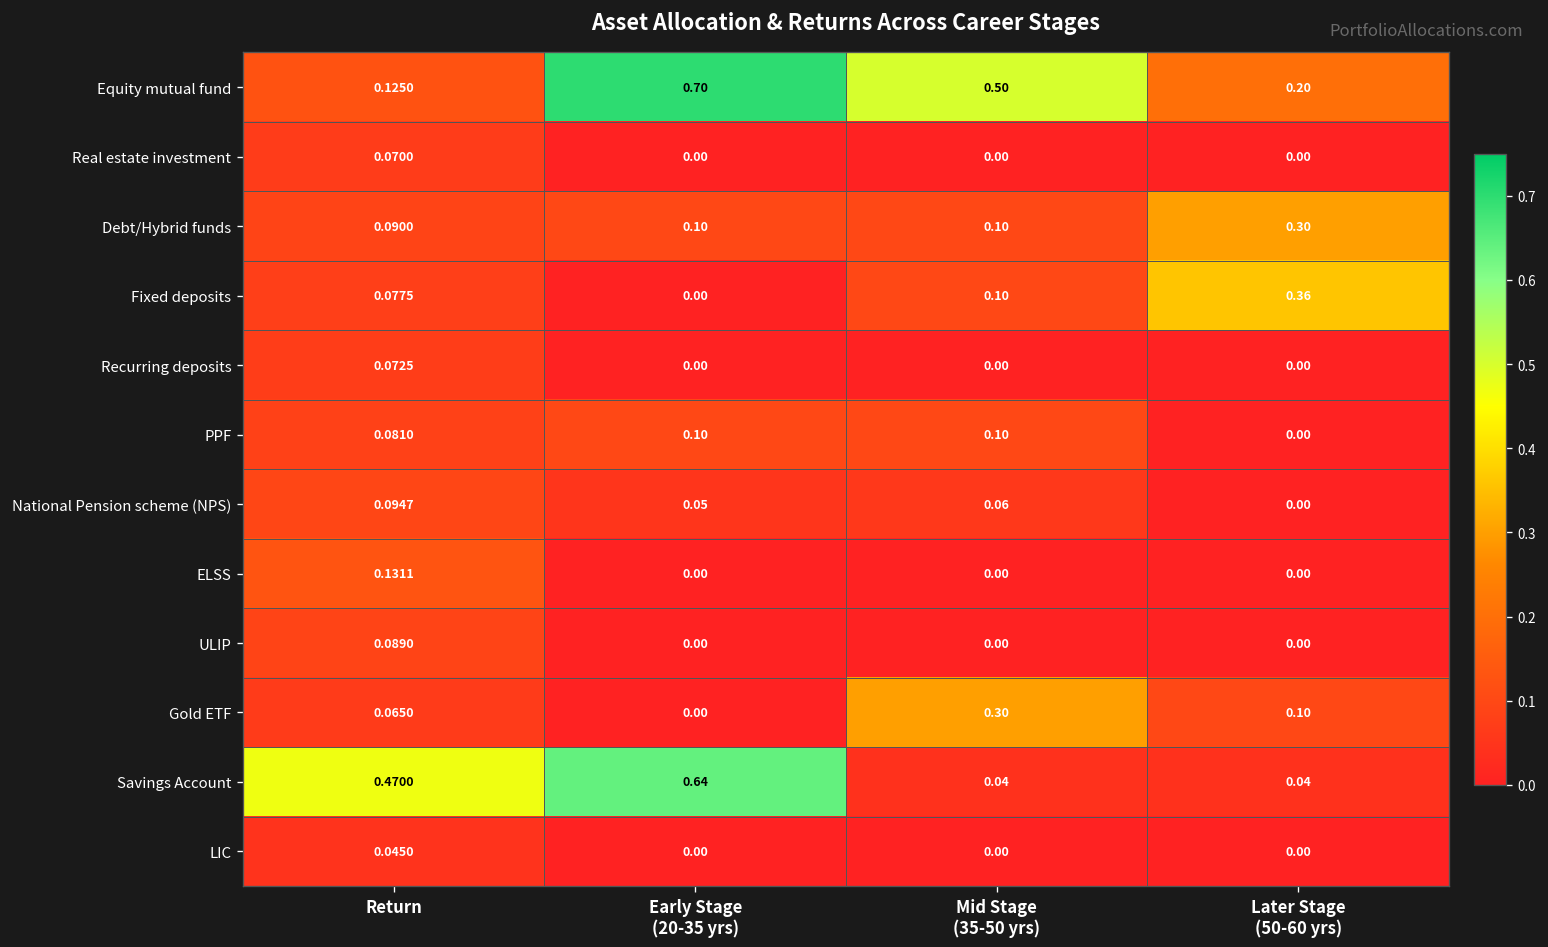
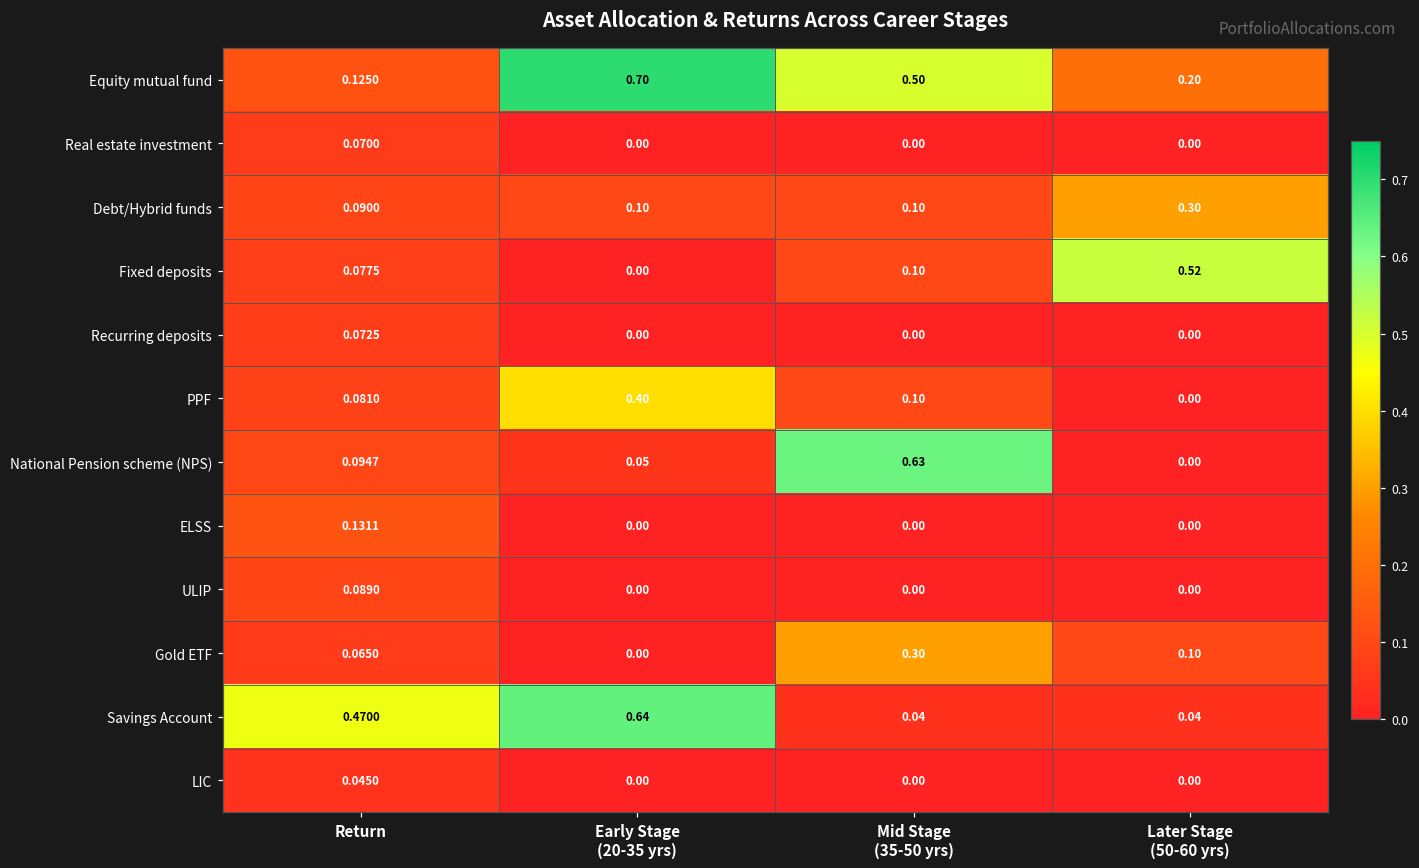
  {
    "Equity mutual fund": {
      "Return": 0.1250,
      "Early Stage (20-35 yrs)": 0.70,
      "Mid Stage (35-50 yrs)": 0.50,
      "Later Stage (50-60 yrs)": 0.20
    },
    "Real estate investment": {
      "Return": 0.0700,
      "Early Stage (20-35 yrs)": 0.00,
      "Mid Stage (35-50 yrs)": 0.00,
      "Later Stage (50-60 yrs)": 0.00
    },
    "Debt/Hybrid funds": {
      "Return": 0.0900,
      "Early Stage (20-35 yrs)": 0.10,
      "Mid Stage (35-50 yrs)": 0.10,
      "Later Stage (50-60 yrs)": 0.30
    },
    "Fixed deposits": {
      "Return": 0.0775,
      "Early Stage (20-35 yrs)": 0.00,
      "Mid Stage (35-50 yrs)": 0.10,
-     "Later Stage (50-60 yrs)": 0.36
+     "Later Stage (50-60 yrs)": 0.52
    },
    "Recurring deposits": {
      "Return": 0.0725,
      "Early Stage (20-35 yrs)": 0.00,
      "Mid Stage (35-50 yrs)": 0.00,
      "Later Stage (50-60 yrs)": 0.00
    },
    "PPF": {
      "Return": 0.0810,
-     "Early Stage (20-35 yrs)": 0.10,
+     "Early Stage (20-35 yrs)": 0.40,
      "Mid Stage (35-50 yrs)": 0.10,
      "Later Stage (50-60 yrs)": 0.00
    },
    "National Pension scheme (NPS)": {
      "Return": 0.0947,
      "Early Stage (20-35 yrs)": 0.05,
-     "Mid Stage (35-50 yrs)": 0.06,
+     "Mid Stage (35-50 yrs)": 0.63,
      "Later Stage (50-60 yrs)": 0.00
    },
    "ELSS": {
      "Return": 0.1311,
      "Early Stage (20-35 yrs)": 0.00,
      "Mid Stage (35-50 yrs)": 0.00,
      "Later Stage (50-60 yrs)": 0.00
    },
    "ULIP": {
      "Return": 0.0890,
      "Early Stage (20-35 yrs)": 0.00,
      "Mid Stage (35-50 yrs)": 0.00,
      "Later Stage (50-60 yrs)": 0.00
    },
    "Gold ETF": {
      "Return": 0.0650,
      "Early Stage (20-35 yrs)": 0.00,
      "Mid Stage (35-50 yrs)": 0.30,
      "Later Stage (50-60 yrs)": 0.10
    },
    "Savings Account": {
      "Return": 0.4700,
      "Early Stage (20-35 yrs)": 0.64,
      "Mid Stage (35-50 yrs)": 0.04,
      "Later Stage (50-60 yrs)": 0.04
    },
    "LIC": {
      "Return": 0.0450,
      "Early Stage (20-35 yrs)": 0.00,
      "Mid Stage (35-50 yrs)": 0.00,
      "Later Stage (50-60 yrs)": 0.00
    }
  }
